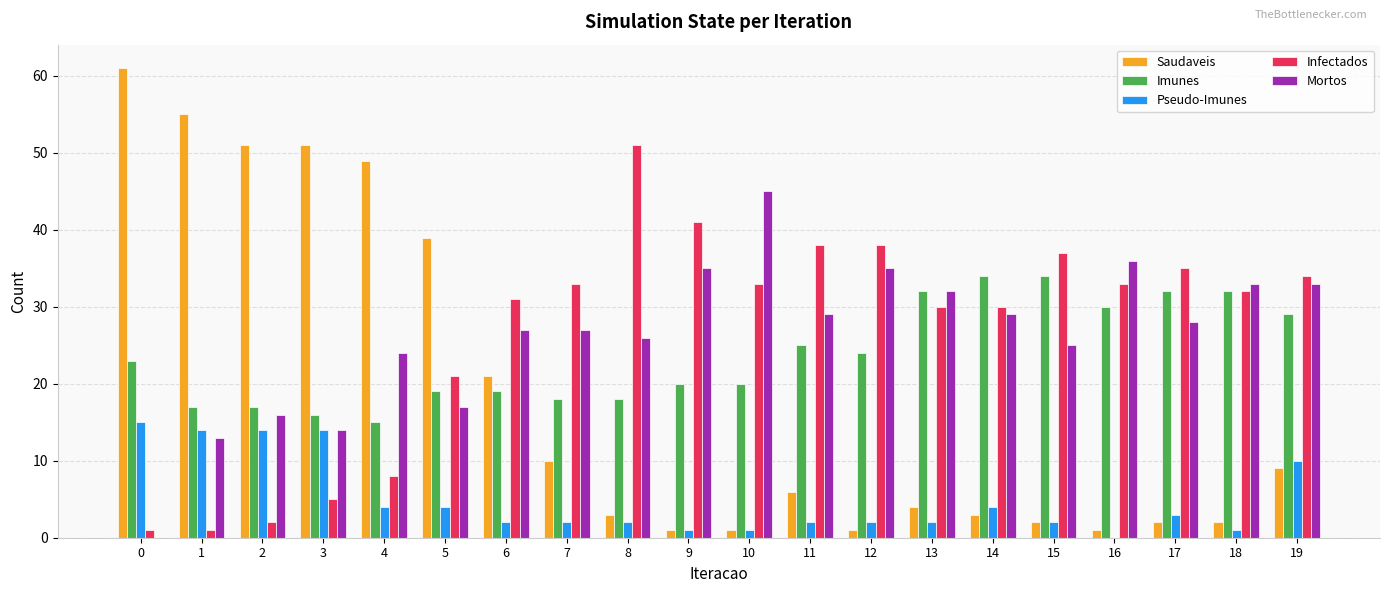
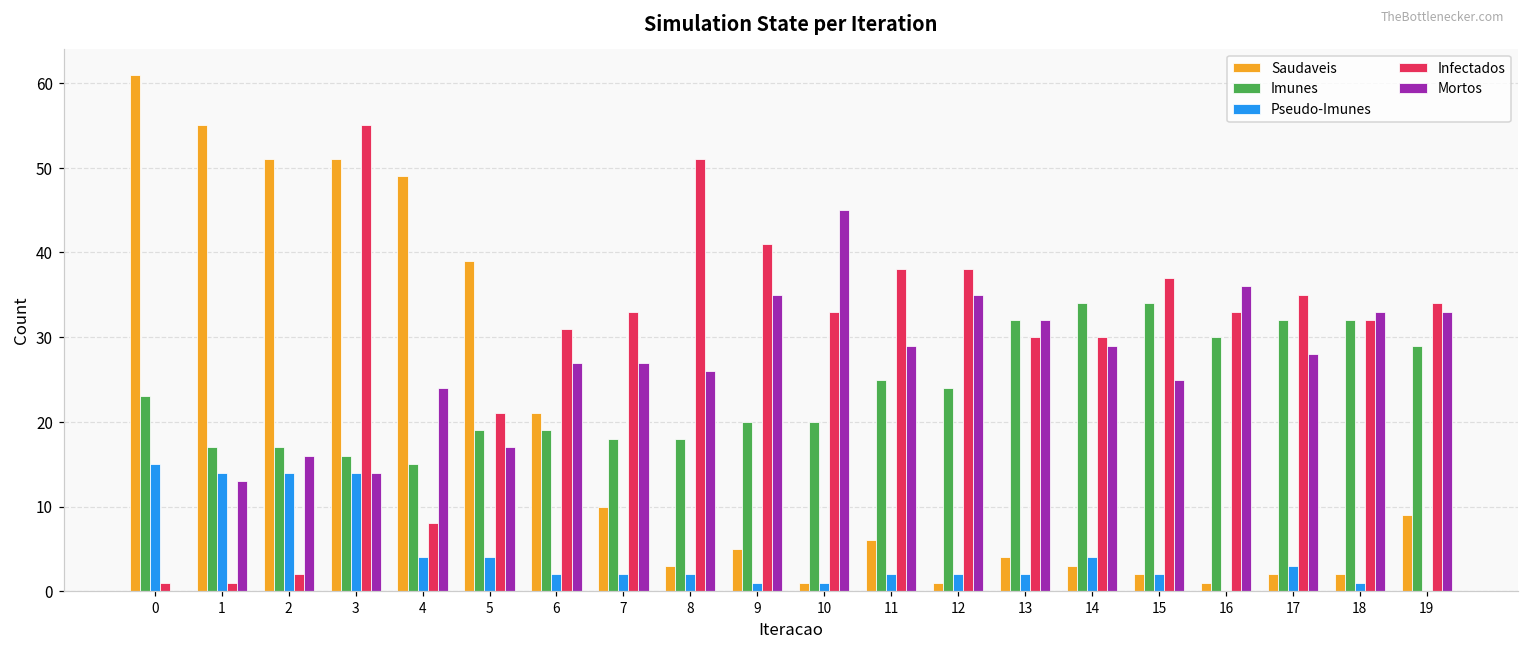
  {
    "Saudaveis": {
      "0": 61,
      "1": 55,
      "2": 51,
      "3": 51,
      "4": 49,
      "5": 39,
      "6": 21,
      "7": 10,
      "8": 3,
-     "9": 1,
+     "9": 5,
      "10": 1,
      "11": 6,
      "12": 1,
      "13": 4,
      "14": 3,
      "15": 2,
      "16": 1,
      "17": 2,
      "18": 2,
      "19": 9
    },
    "Imunes": {
      "0": 23,
      "1": 17,
      "2": 17,
      "3": 16,
      "4": 15,
      "5": 19,
      "6": 19,
      "7": 18,
      "8": 18,
      "9": 20,
      "10": 20,
      "11": 25,
      "12": 24,
      "13": 32,
      "14": 34,
      "15": 34,
      "16": 30,
      "17": 32,
      "18": 32,
      "19": 29
    },
    "Pseudo-Imunes": {
      "0": 15,
      "1": 14,
      "2": 14,
      "3": 14,
      "4": 4,
      "5": 4,
      "6": 2,
      "7": 2,
      "8": 2,
      "9": 1,
      "10": 1,
      "11": 2,
      "12": 2,
      "13": 2,
      "14": 4,
      "15": 2,
      "16": 0,
      "17": 3,
      "18": 1,
-     "19": 10
+     "19": 0
    },
    "Infectados": {
      "0": 1,
      "1": 1,
      "2": 2,
-     "3": 5,
+     "3": 55,
      "4": 8,
      "5": 21,
      "6": 31,
      "7": 33,
      "8": 51,
      "9": 41,
      "10": 33,
      "11": 38,
      "12": 38,
      "13": 30,
      "14": 30,
      "15": 37,
      "16": 33,
      "17": 35,
      "18": 32,
      "19": 34
    },
    "Mortos": {
      "0": 0,
      "1": 13,
      "2": 16,
      "3": 14,
      "4": 24,
      "5": 17,
      "6": 27,
      "7": 27,
      "8": 26,
      "9": 35,
      "10": 45,
      "11": 29,
      "12": 35,
      "13": 32,
      "14": 29,
      "15": 25,
      "16": 36,
      "17": 28,
      "18": 33,
      "19": 33
    }
  }
